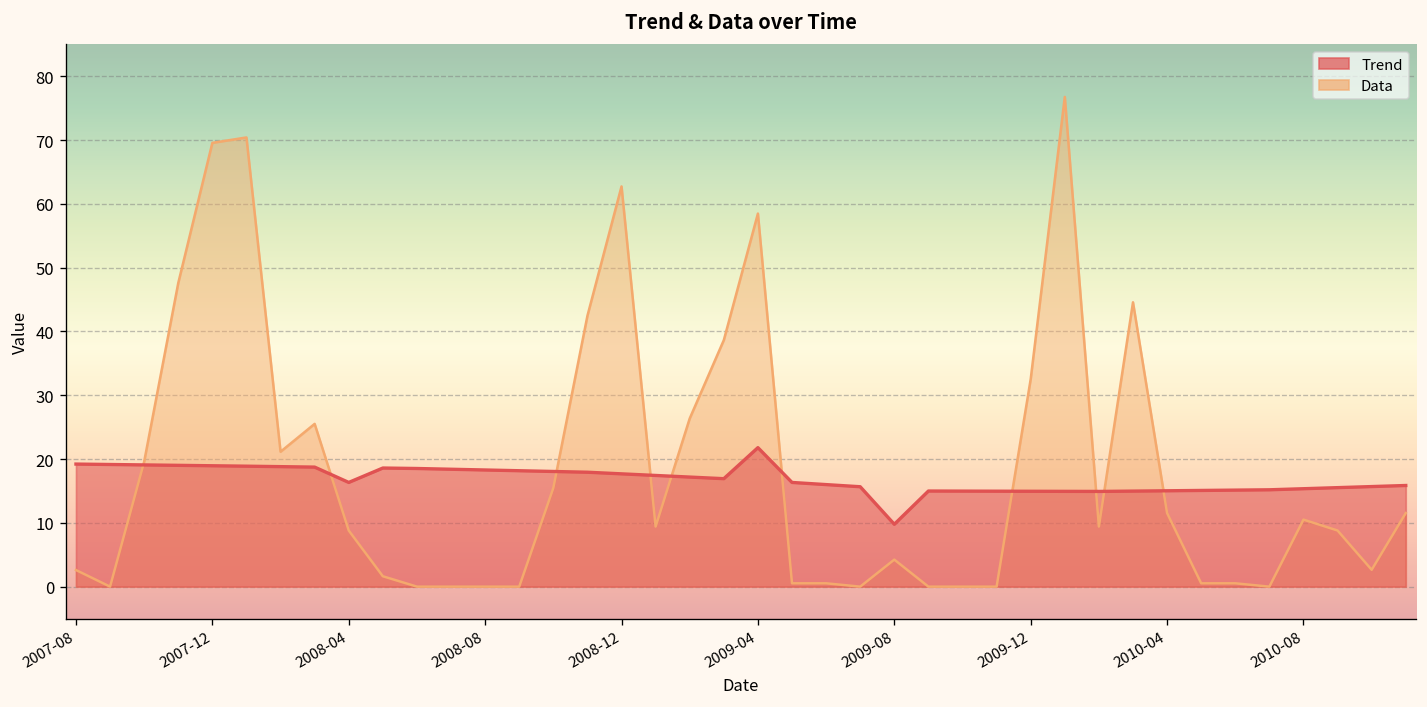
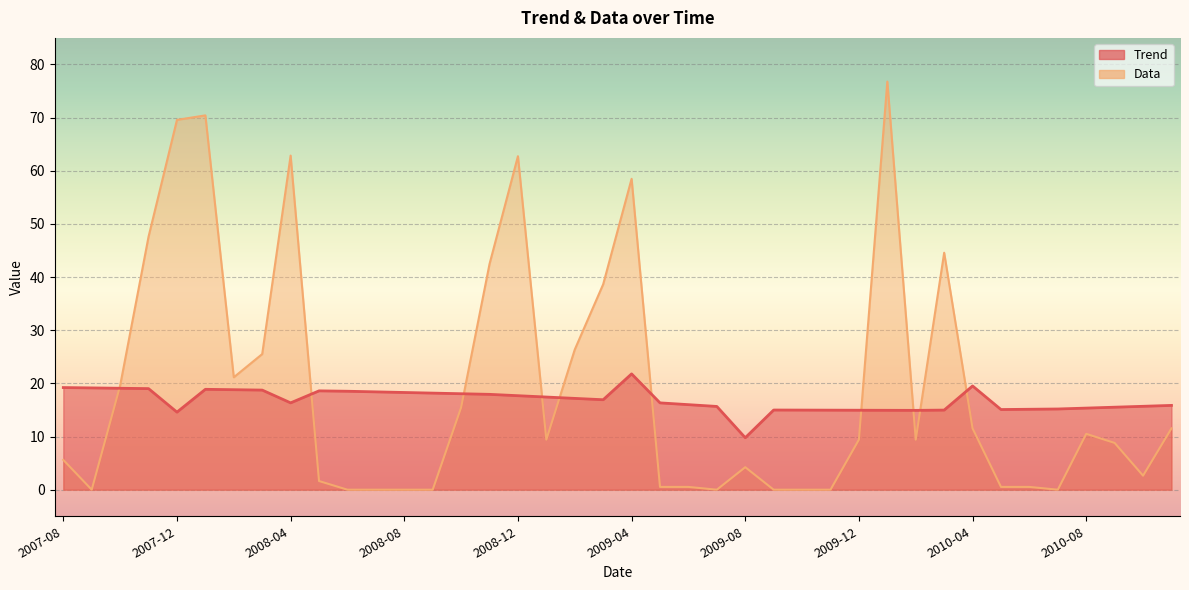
  {
    "Data": {
-     "2007-08": 3,
+     "2007-08": 6,
      "2007-12": 70,
-     "2008-04": 9,
+     "2008-04": 63,
      "2008-08": 0,
      "2008-12": 63,
      "2009-04": 58,
      "2009-08": 4,
-     "2009-12": 33,
+     "2009-12": 9,
      "2010-04": 12,
      "2010-08": 11
    },
    "Trend": {
      "2007-08": 19,
-     "2007-12": 19,
+     "2007-12": 15,
      "2008-04": 16,
      "2008-08": 18,
      "2008-12": 18,
      "2009-04": 22,
      "2009-08": 10,
      "2009-12": 15,
-     "2010-04": 15,
+     "2010-04": 20,
      "2010-08": 15
    }
  }
